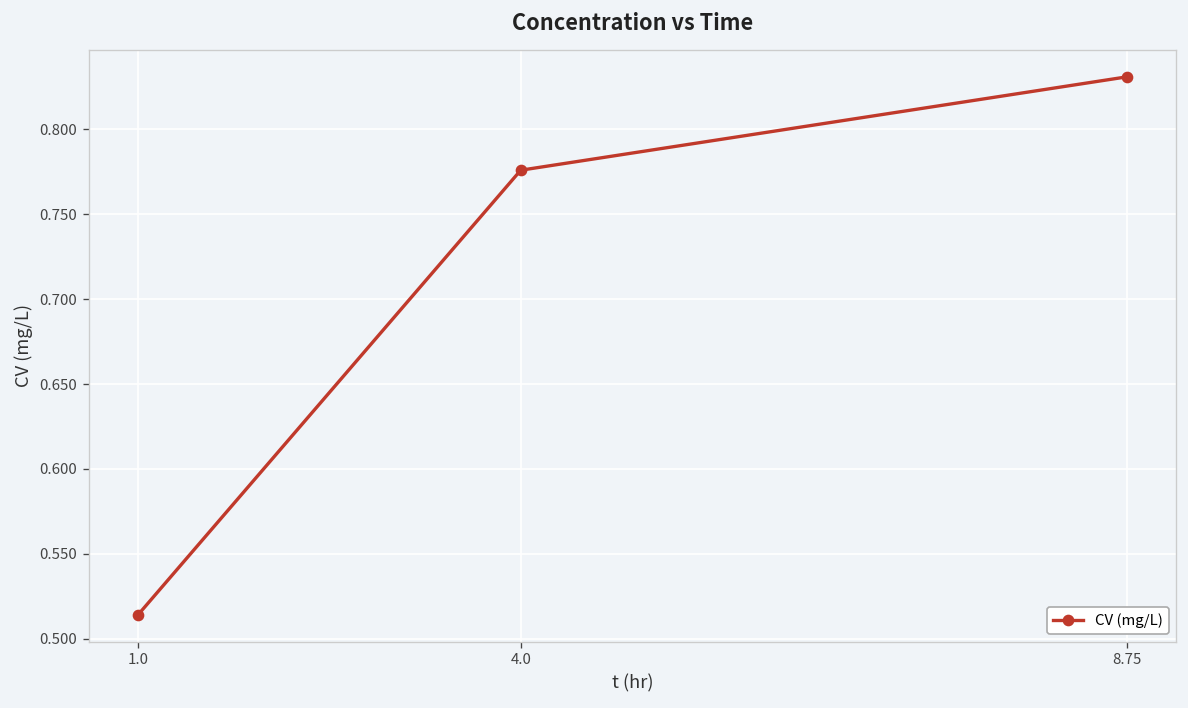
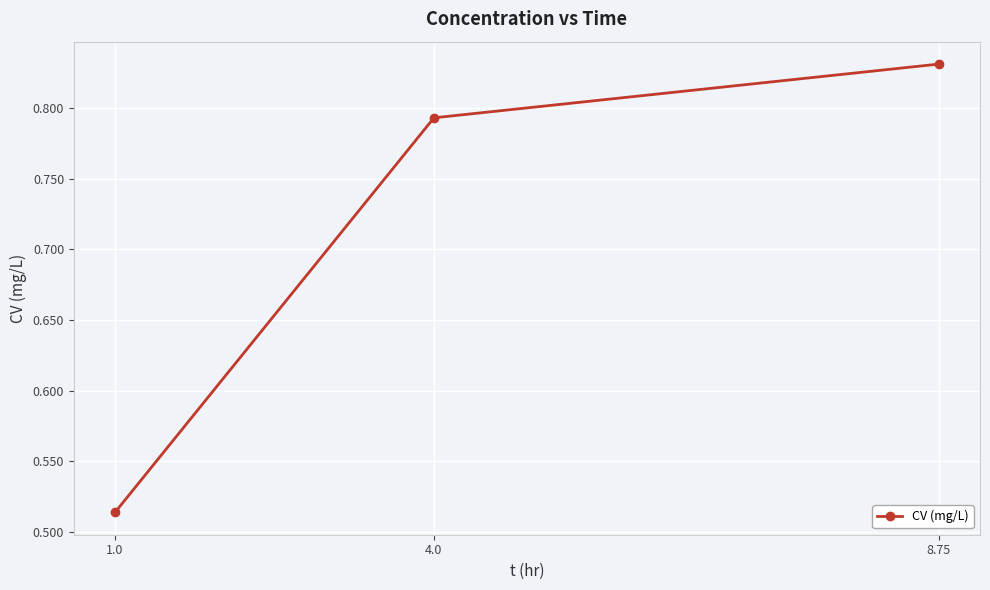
  {
    "1.0": 0.514,
-   "4.0": 0.776,
+   "4.0": 0.793,
    "8.75": 0.831
  }
